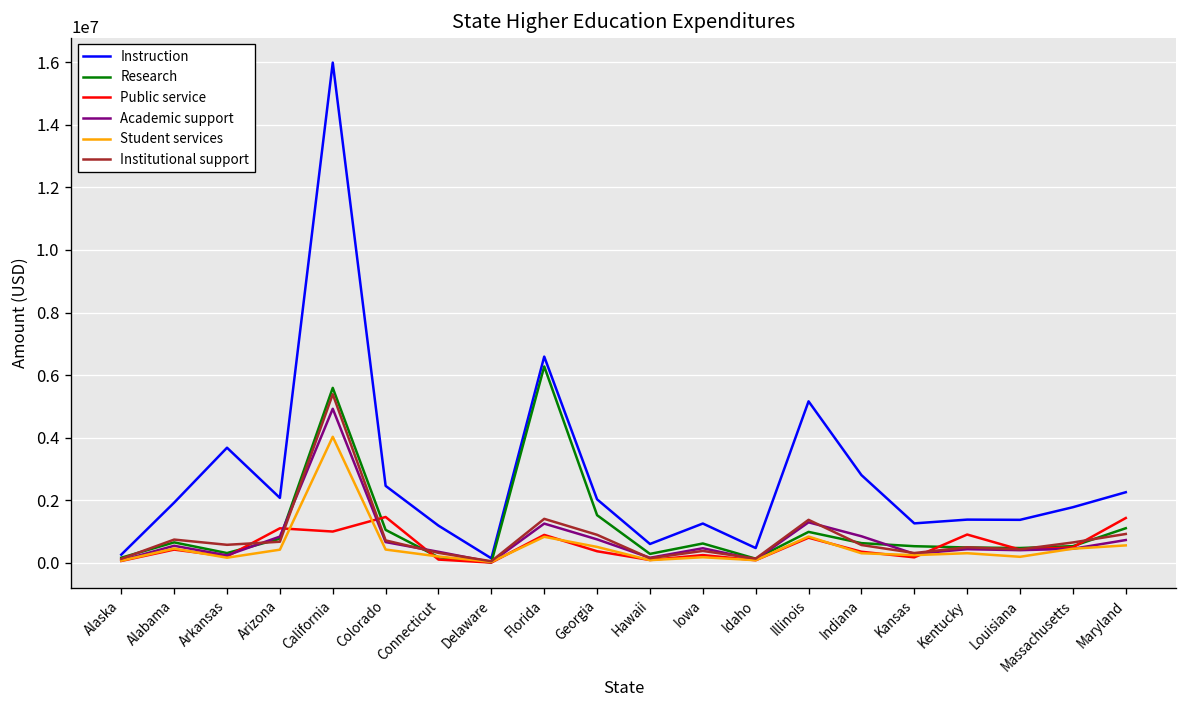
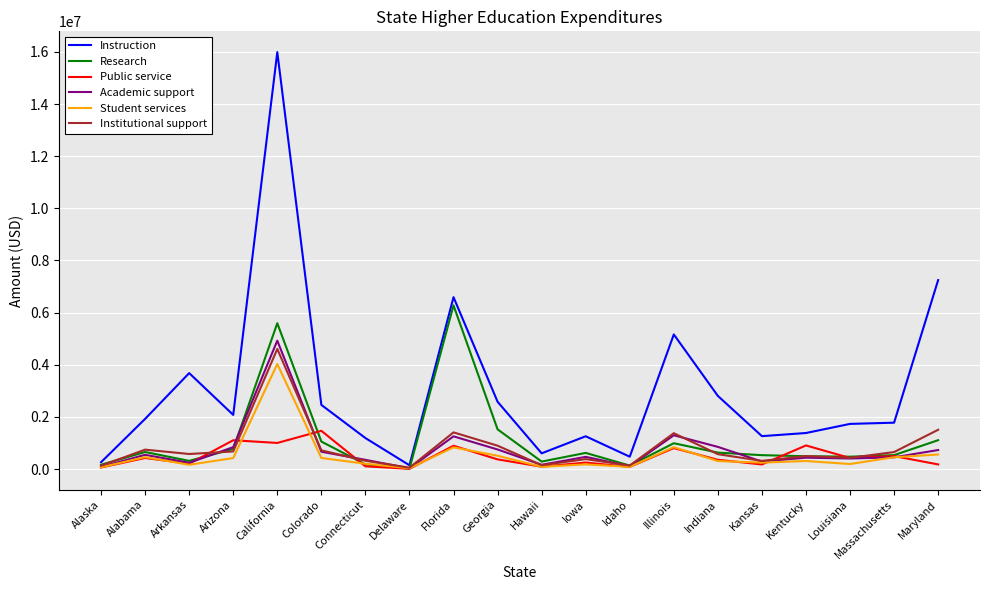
  {
    "Instruction": {
      "Alaska": 300000,
      "Alabama": 1900000,
      "Arkansas": 3700000,
      "Arizona": 2100000,
      "California": 16000000,
      "Colorado": 2500000,
      "Connecticut": 1200000,
      "Florida": 6600000,
-     "Georgia": 2000000,
+     "Georgia": 2600000,
      "Hawaii": 600000,
      "Iowa": 1300000,
      "Idaho": 500000,
      "Illinois": 5200000,
      "Indiana": 2800000,
      "Kansas": 1300000,
      "Kentucky": 1400000,
-     "Louisiana": 1400000,
+     "Louisiana": 1700000,
      "Massachusetts": 1800000,
-     "Maryland": 2300000
+     "Maryland": 7200000
    },
    "Research": {
      "California": 5600000,
      "Colorado": 1100000,
      "Florida": 6300000,
      "Georgia": 1500000,
      "Hawaii": 300000,
      "Iowa": 600000,
      "Illinois": 1000000,
      "Kansas": 500000,
      "Maryland": 1100000
    },
    "Public service": {
      "Arizona": 1100000,
      "California": 1000000,
      "Colorado": 1500000,
      "Georgia": 400000,
      "Kentucky": 900000,
-     "Maryland": 1400000
+     "Maryland": 200000
    },
    "Academic support": {
      "California": 4900000,
      "Florida": 1300000,
      "Georgia": 700000,
      "Indiana": 800000,
      "Maryland": 700000
    },
    "Student services": {
      "Arizona": 400000,
      "California": 4000000,
      "Colorado": 400000,
      "Georgia": 500000,
      "Kentucky": 300000,
      "Louisiana": 200000,
      "Maryland": 600000
    },
    "Institutional support": {
      "Arkansas": 600000,
-     "California": 5400000,
+     "California": 4600000,
      "Florida": 1400000,
      "Georgia": 900000,
      "Massachusetts": 700000,
-     "Maryland": 900000
+     "Maryland": 1500000
    }
  }
